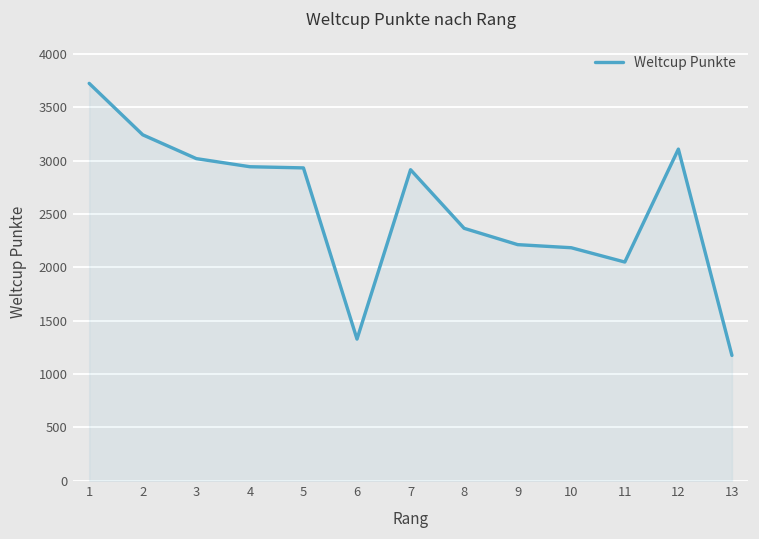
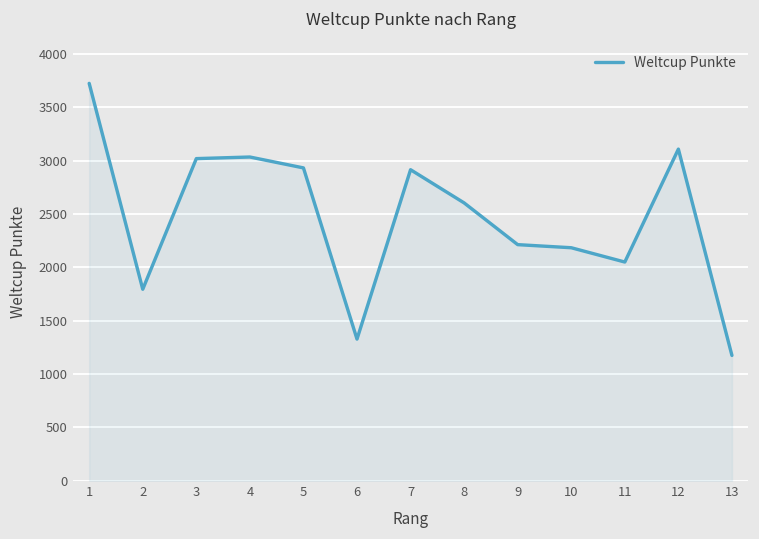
  {
    "1": 3700,
-   "2": 3200,
+   "2": 1800,
    "3": 3000,
-   "4": 2900,
+   "4": 3000,
    "5": 2900,
    "6": 1300,
    "7": 2900,
-   "8": 2400,
+   "8": 2600,
    "9": 2200,
    "10": 2200,
    "11": 2000,
    "12": 3100,
    "13": 1200
  }
